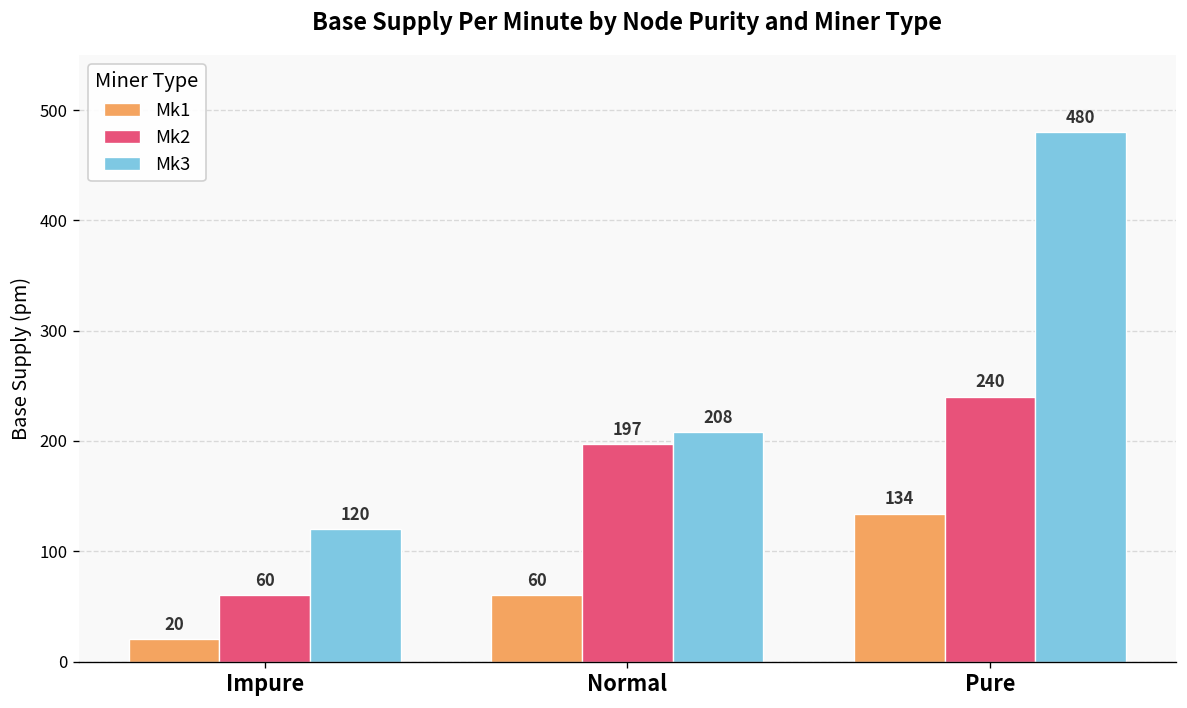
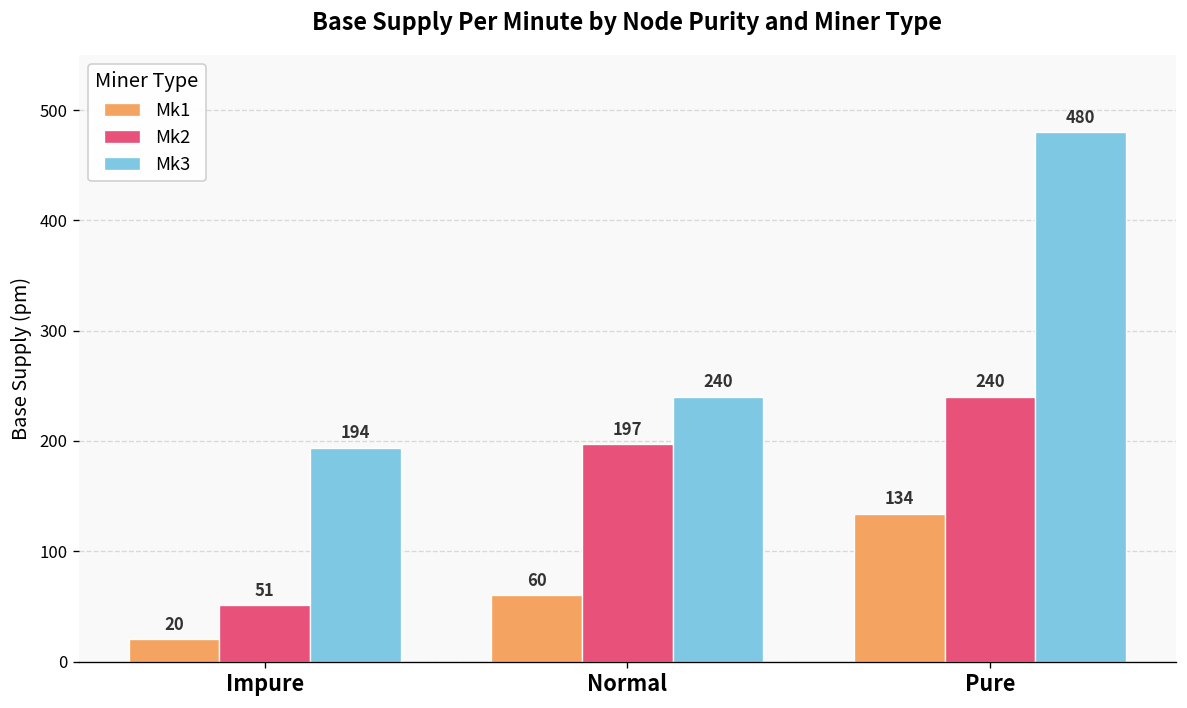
  {
    "Mk1": {
      "Impure": 20,
      "Normal": 60,
      "Pure": 134
    },
    "Mk2": {
-     "Impure": 60,
+     "Impure": 51,
      "Normal": 197,
      "Pure": 240
    },
    "Mk3": {
-     "Impure": 120,
-     "Normal": 208,
+     "Impure": 194,
+     "Normal": 240,
      "Pure": 480
    }
  }
